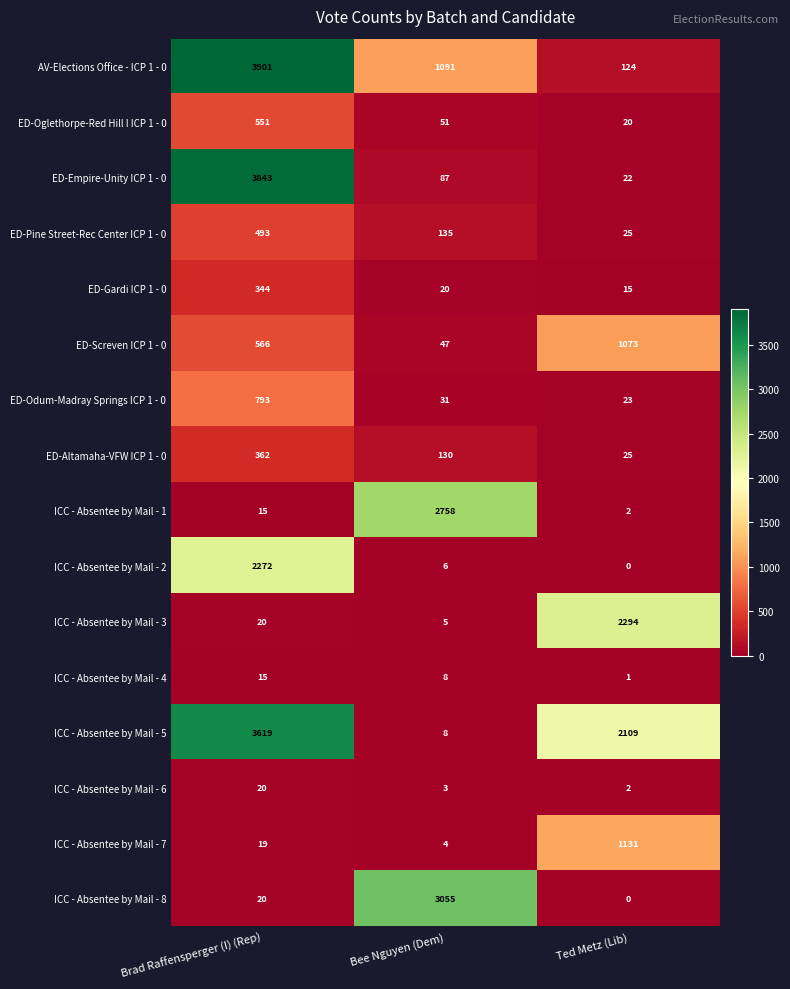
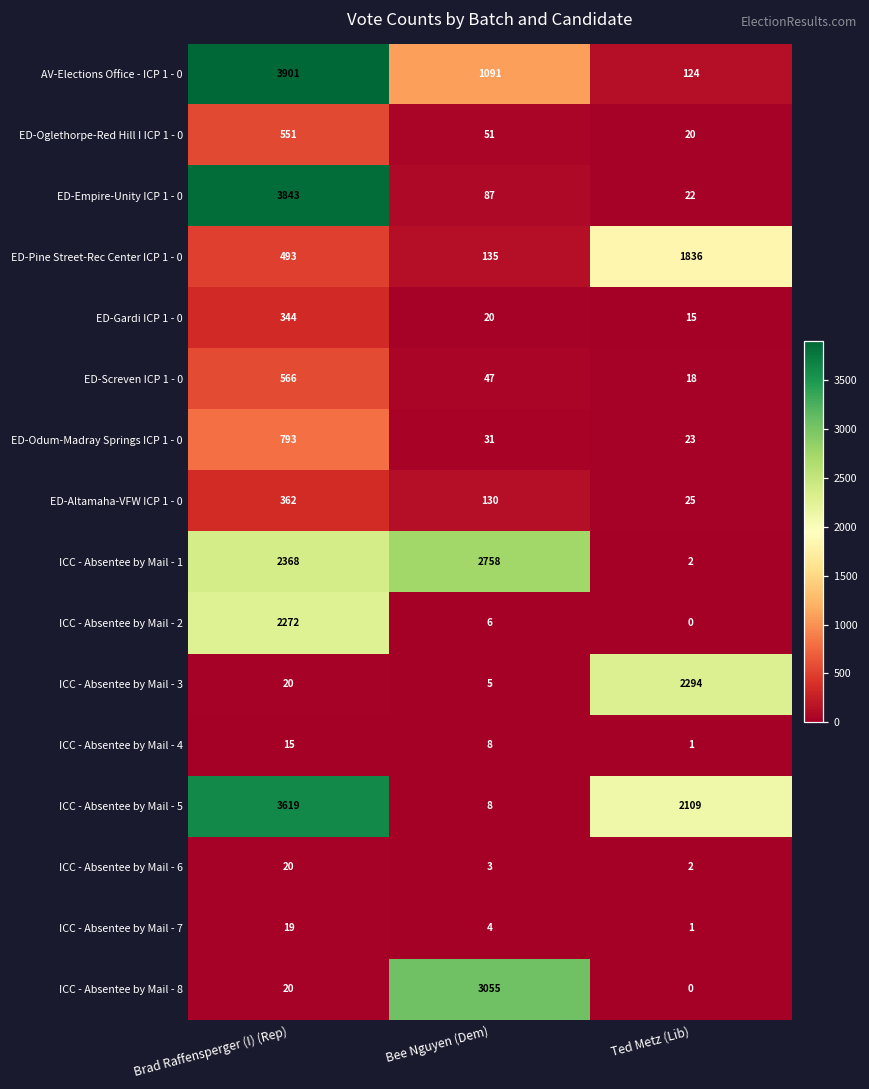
  {
    "AV-Elections Office - ICP 1 - 0": {
      "Brad Raffensperger (I) (Rep)": 3901,
      "Bee Nguyen (Dem)": 1091,
      "Ted Metz (Lib)": 124
    },
    "ED-Oglethorpe-Red Hill I ICP 1 - 0": {
      "Brad Raffensperger (I) (Rep)": 551,
      "Bee Nguyen (Dem)": 51,
      "Ted Metz (Lib)": 20
    },
    "ED-Empire-Unity ICP 1 - 0": {
      "Brad Raffensperger (I) (Rep)": 3843,
      "Bee Nguyen (Dem)": 87,
      "Ted Metz (Lib)": 22
    },
    "ED-Pine Street-Rec Center ICP 1 - 0": {
      "Brad Raffensperger (I) (Rep)": 493,
      "Bee Nguyen (Dem)": 135,
-     "Ted Metz (Lib)": 25
+     "Ted Metz (Lib)": 1836
    },
    "ED-Gardi ICP 1 - 0": {
      "Brad Raffensperger (I) (Rep)": 344,
      "Bee Nguyen (Dem)": 20,
      "Ted Metz (Lib)": 15
    },
    "ED-Screven ICP 1 - 0": {
      "Brad Raffensperger (I) (Rep)": 566,
      "Bee Nguyen (Dem)": 47,
-     "Ted Metz (Lib)": 1073
+     "Ted Metz (Lib)": 18
    },
    "ED-Odum-Madray Springs ICP 1 - 0": {
      "Brad Raffensperger (I) (Rep)": 793,
      "Bee Nguyen (Dem)": 31,
      "Ted Metz (Lib)": 23
    },
    "ED-Altamaha-VFW ICP 1 - 0": {
      "Brad Raffensperger (I) (Rep)": 362,
      "Bee Nguyen (Dem)": 130,
      "Ted Metz (Lib)": 25
    },
    "ICC - Absentee by Mail - 1": {
-     "Brad Raffensperger (I) (Rep)": 15,
+     "Brad Raffensperger (I) (Rep)": 2368,
      "Bee Nguyen (Dem)": 2758,
      "Ted Metz (Lib)": 2
    },
    "ICC - Absentee by Mail - 2": {
      "Brad Raffensperger (I) (Rep)": 2272,
      "Bee Nguyen (Dem)": 6,
      "Ted Metz (Lib)": 0
    },
    "ICC - Absentee by Mail - 3": {
      "Brad Raffensperger (I) (Rep)": 20,
      "Bee Nguyen (Dem)": 5,
      "Ted Metz (Lib)": 2294
    },
    "ICC - Absentee by Mail - 4": {
      "Brad Raffensperger (I) (Rep)": 15,
      "Bee Nguyen (Dem)": 8,
      "Ted Metz (Lib)": 1
    },
    "ICC - Absentee by Mail - 5": {
      "Brad Raffensperger (I) (Rep)": 3619,
      "Bee Nguyen (Dem)": 8,
      "Ted Metz (Lib)": 2109
    },
    "ICC - Absentee by Mail - 6": {
      "Brad Raffensperger (I) (Rep)": 20,
      "Bee Nguyen (Dem)": 3,
      "Ted Metz (Lib)": 2
    },
    "ICC - Absentee by Mail - 7": {
      "Brad Raffensperger (I) (Rep)": 19,
      "Bee Nguyen (Dem)": 4,
-     "Ted Metz (Lib)": 1131
+     "Ted Metz (Lib)": 1
    },
    "ICC - Absentee by Mail - 8": {
      "Brad Raffensperger (I) (Rep)": 20,
      "Bee Nguyen (Dem)": 3055,
      "Ted Metz (Lib)": 0
    }
  }
